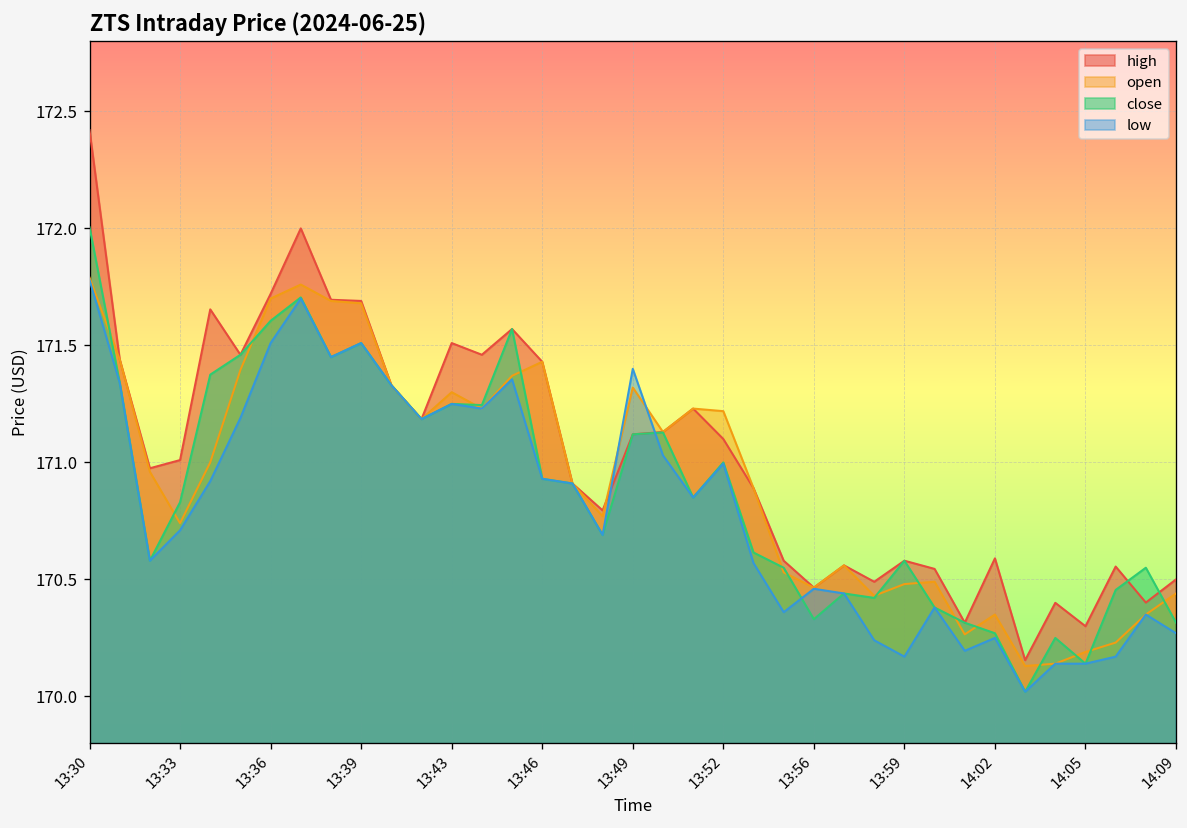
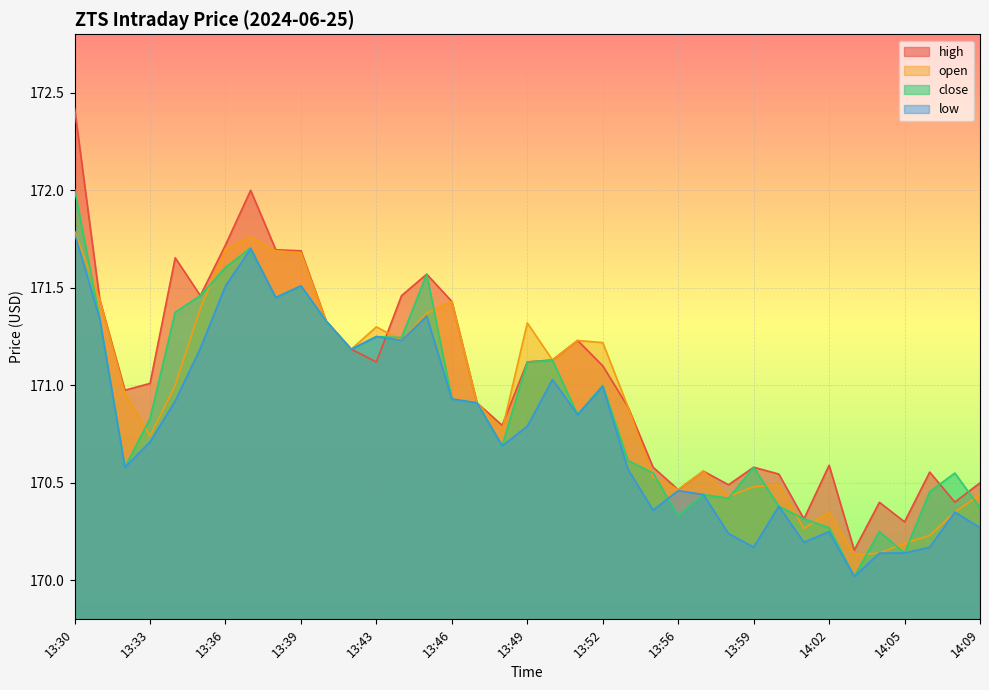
  {
    "high": {
      "13:30": 172.42,
      "13:33": 171.01,
      "13:36": 171.72,
-     "13:43": 171.51,
+     "13:43": 171.12,
      "13:52": 171.10,
      "14:02": 170.59,
      "14:05": 170.30,
      "14:09": 170.50
    },
    "open": {
      "13:33": 170.74,
      "13:36": 171.70,
      "13:43": 171.30,
      "13:49": 171.32,
      "13:52": 171.22,
      "13:59": 170.48,
      "14:02": 170.35,
      "14:05": 170.19,
      "14:09": 170.44
    },
    "close": {
      "13:30": 172.01,
      "13:33": 170.83,
      "13:36": 171.61,
      "13:56": 170.33,
      "14:02": 170.27,
-     "14:09": 170.32
+     "14:09": 170.37
    },
    "low": {
      "13:33": 170.71,
      "13:36": 171.51,
-     "13:49": 171.40,
+     "13:49": 170.79,
      "13:59": 170.17,
      "14:02": 170.25,
      "14:09": 170.27
    }
  }
